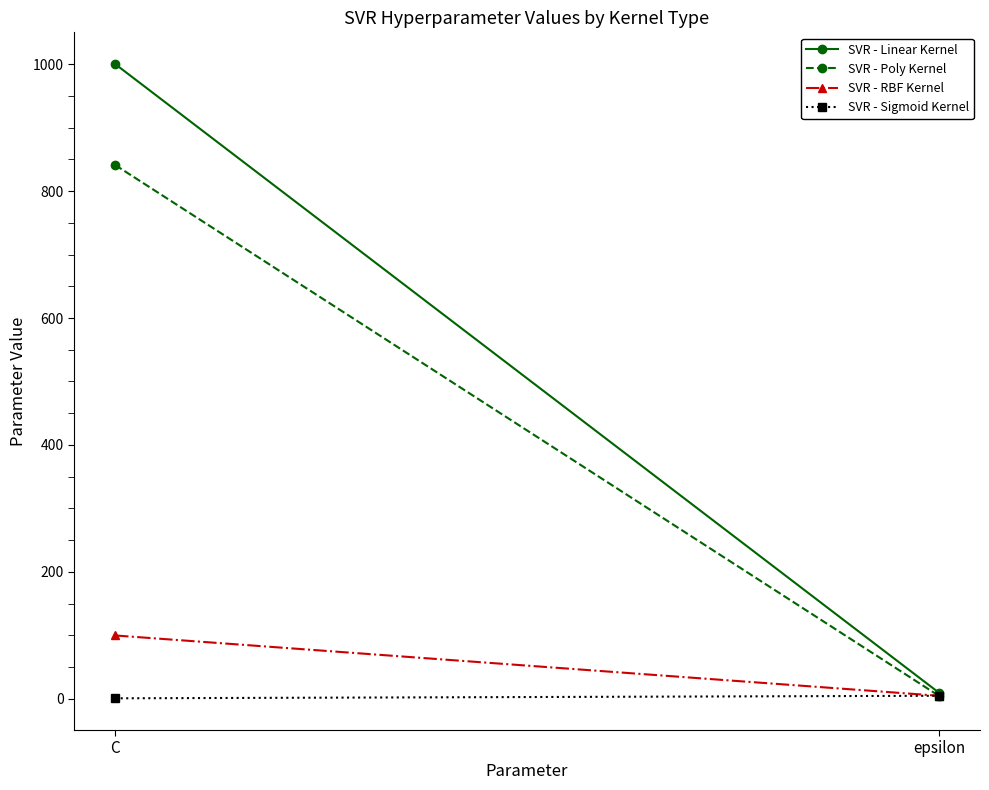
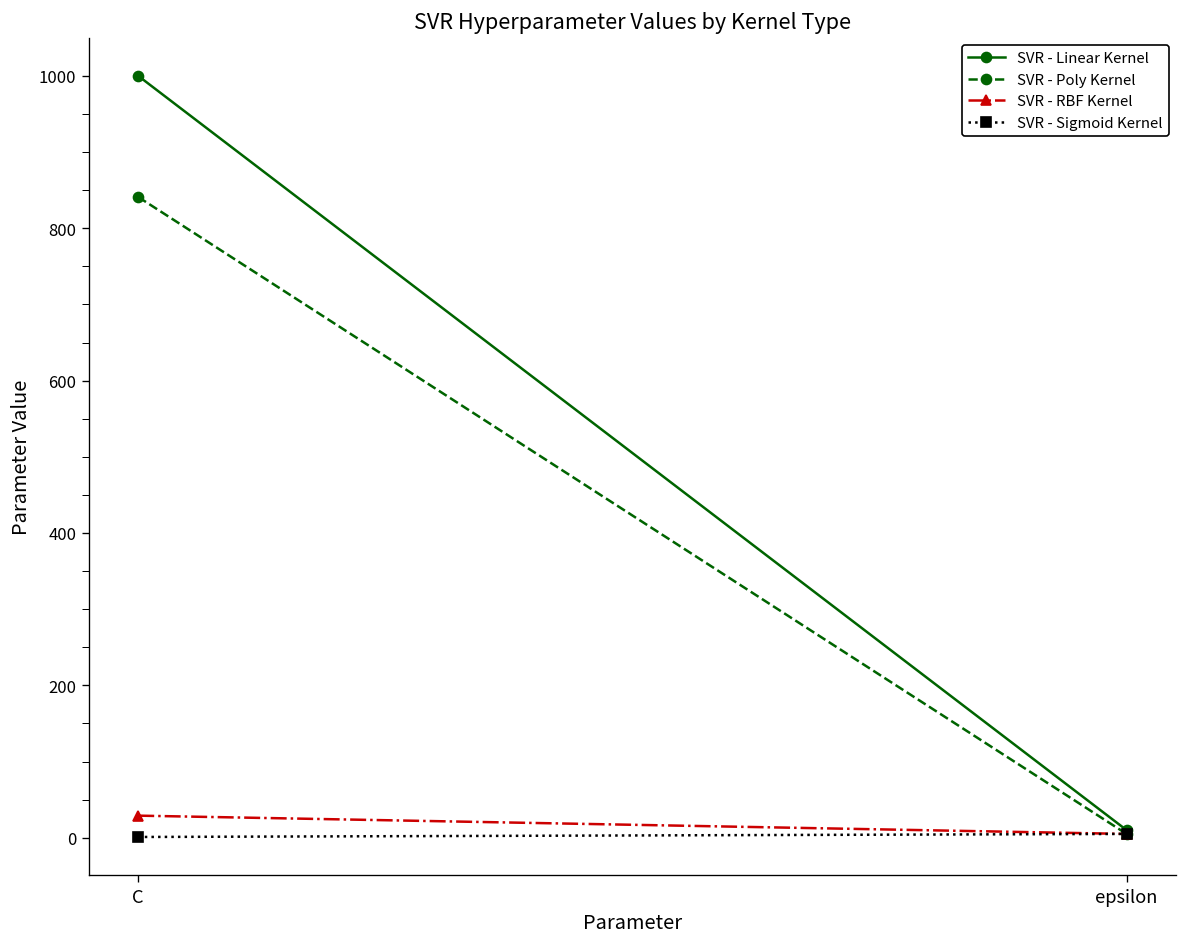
  {
    "SVR - RBF Kernel": {
-     "C": 100
+     "C": 30
    },
    "SVR - Sigmoid Kernel": {
      "C": 0
    }
  }
